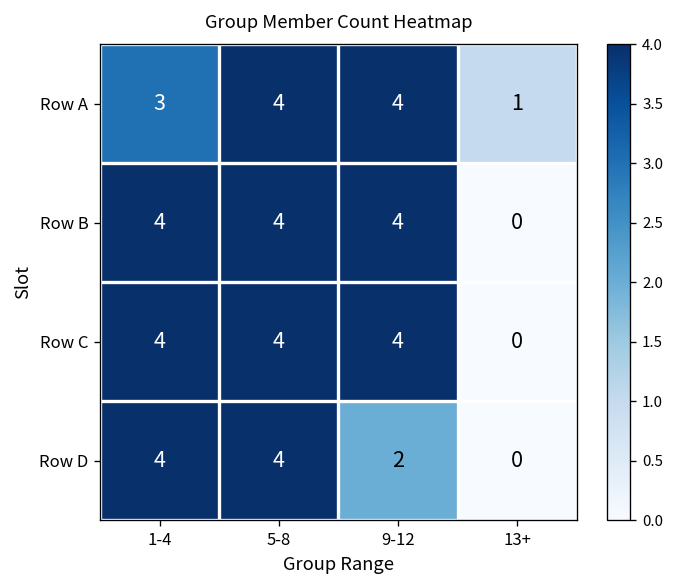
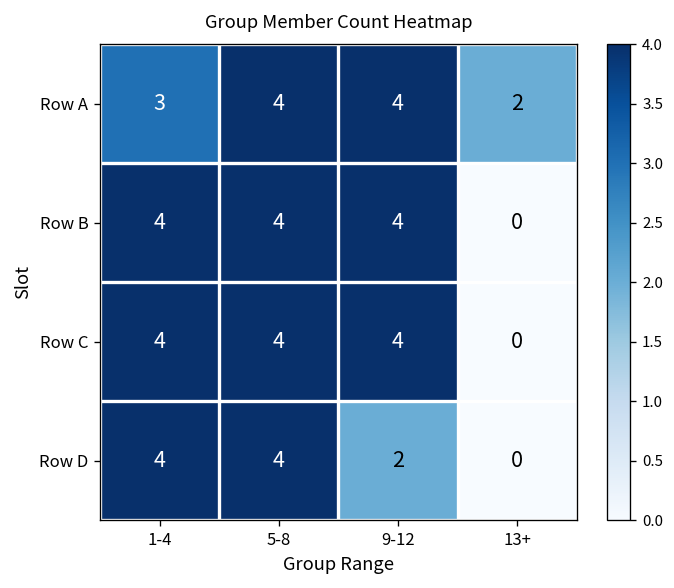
  {
    "Row A": {
      "1-4": 3,
      "5-8": 4,
      "9-12": 4,
-     "13+": 1
+     "13+": 2
    },
    "Row B": {
      "1-4": 4,
      "5-8": 4,
      "9-12": 4,
      "13+": 0
    },
    "Row C": {
      "1-4": 4,
      "5-8": 4,
      "9-12": 4,
      "13+": 0
    },
    "Row D": {
      "1-4": 4,
      "5-8": 4,
      "9-12": 2,
      "13+": 0
    }
  }
